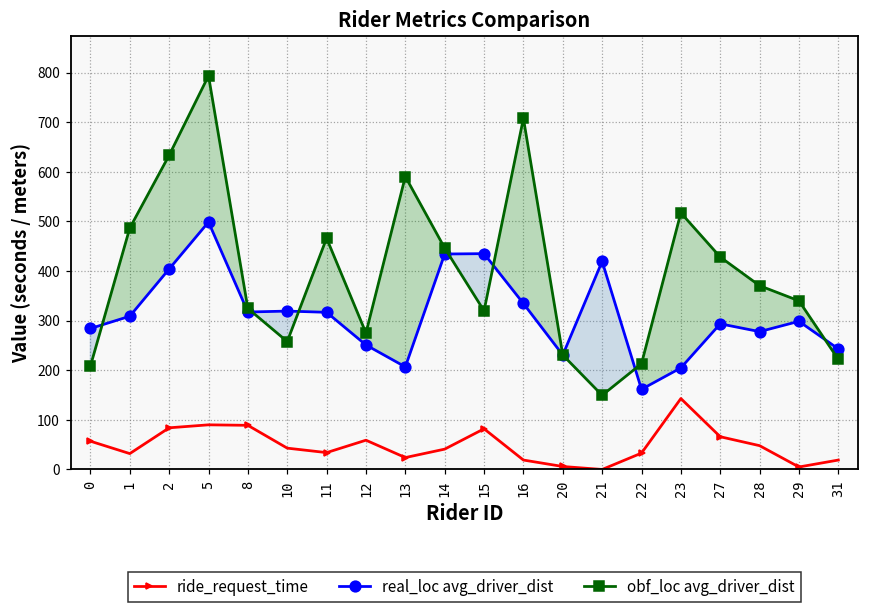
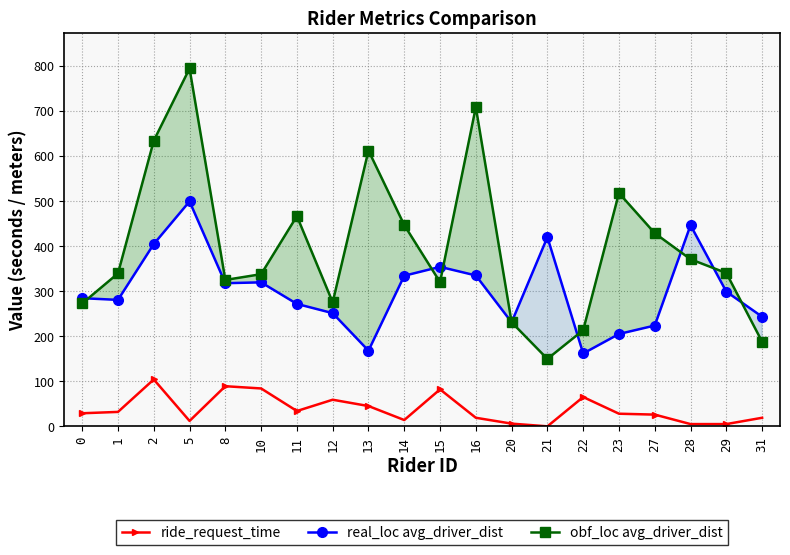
  {
    "ride_request_time": {
-     "0": 60,
+     "0": 30,
      "1": 30,
-     "2": 80,
-     "5": 90,
+     "2": 100,
+     "5": 10,
      "8": 90,
-     "10": 40,
+     "10": 80,
      "11": 30,
      "12": 60,
-     "13": 20,
-     "14": 40,
+     "13": 50,
+     "14": 10,
      "15": 80,
      "16": 20,
      "20": 10,
      "21": 0,
-     "22": 30,
-     "23": 140,
-     "27": 70,
-     "28": 50,
+     "22": 70,
+     "23": 30,
+     "27": 30,
+     "28": 10,
      "29": 10,
      "31": 20
    },
    "real_loc avg_driver_dist": {
      "0": 280,
-     "1": 310,
+     "1": 280,
      "2": 400,
      "5": 500,
      "8": 320,
      "10": 320,
-     "11": 320,
+     "11": 270,
      "12": 250,
-     "13": 210,
-     "14": 430,
-     "15": 440,
+     "13": 170,
+     "14": 330,
+     "15": 350,
      "16": 330,
      "21": 420,
      "22": 160,
      "23": 200,
-     "27": 290,
-     "28": 280,
+     "27": 220,
+     "28": 450,
      "29": 300,
      "31": 240
    },
    "obf_loc avg_driver_dist": {
-     "0": 210,
-     "1": 490,
+     "0": 270,
+     "1": 340,
      "2": 630,
      "5": 790,
      "8": 320,
-     "10": 260,
+     "10": 340,
      "11": 470,
      "12": 280,
-     "13": 590,
+     "13": 610,
      "14": 450,
      "15": 320,
      "16": 710,
      "21": 150,
      "22": 210,
      "23": 520,
      "27": 430,
      "28": 370,
      "29": 340,
-     "31": 220
+     "31": 190
    }
  }
